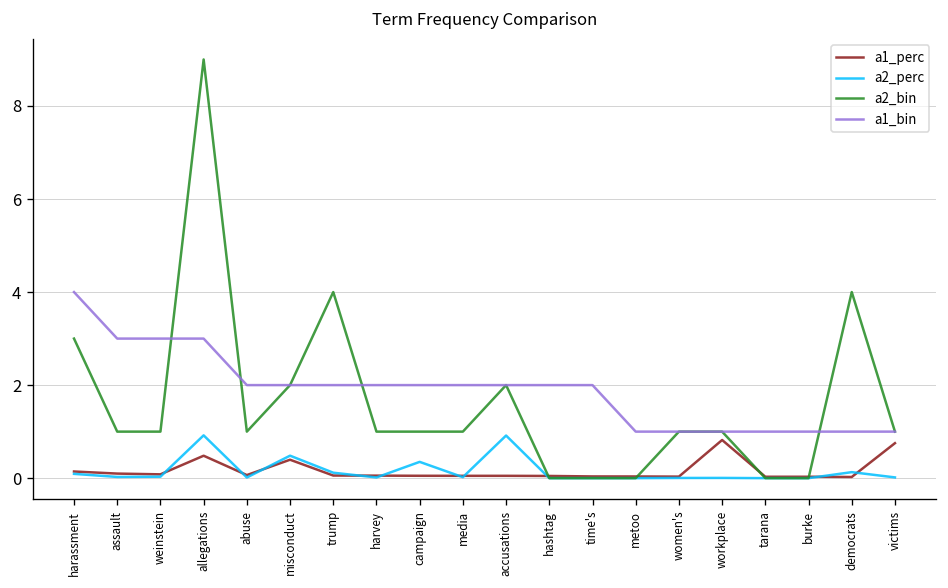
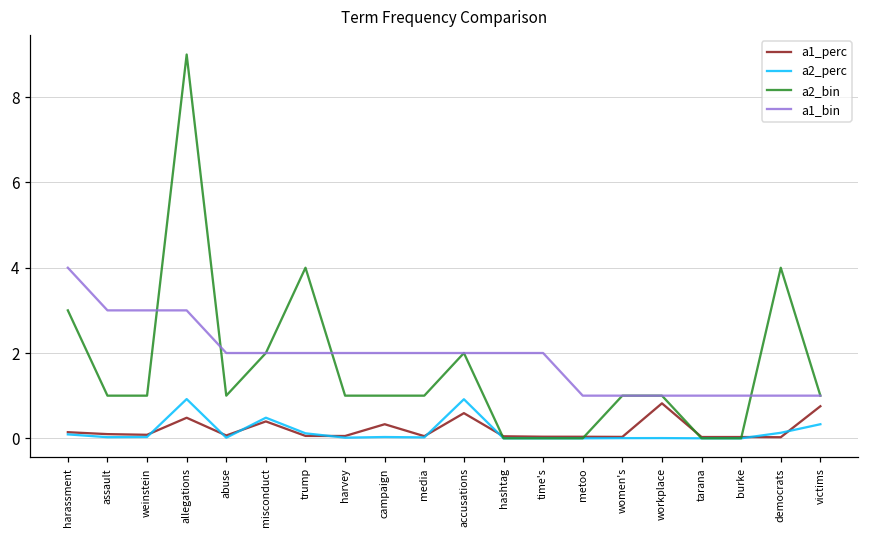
  {
    "a1_perc": {
      "assault": 0.1,
      "allegations": 0.5,
      "misconduct": 0.4,
-     "campaign": 0.1,
-     "accusations": 0.1,
+     "campaign": 0.3,
+     "accusations": 0.6,
      "workplace": 0.8,
      "democrats": 0.0,
      "victims": 0.8
    },
    "a2_perc": {
      "assault": 0.0,
      "allegations": 0.9,
      "misconduct": 0.5,
-     "campaign": 0.4,
+     "campaign": 0.0,
      "accusations": 0.9,
      "workplace": 0.0,
      "democrats": 0.1,
-     "victims": 0.0
+     "victims": 0.3
    },
    "a2_bin": {
      "harassment": 3.0,
      "assault": 1.0,
      "weinstein": 1.0,
      "allegations": 9.0,
      "abuse": 1.0,
      "trump": 4.0,
      "harvey": 1.0,
      "campaign": 1.0,
      "media": 1.0,
      "democrats": 4.0
    },
    "a1_bin": {
      "harassment": 4.0,
      "assault": 3.0,
      "weinstein": 3.0,
      "allegations": 3.0,
      "abuse": 2.0,
      "trump": 2.0,
      "harvey": 2.0,
      "campaign": 2.0,
      "media": 2.0,
      "hashtag": 2.0,
      "time's": 2.0,
      "metoo": 1.0,
      "tarana": 1.0,
      "burke": 1.0,
      "democrats": 1.0
    }
  }
